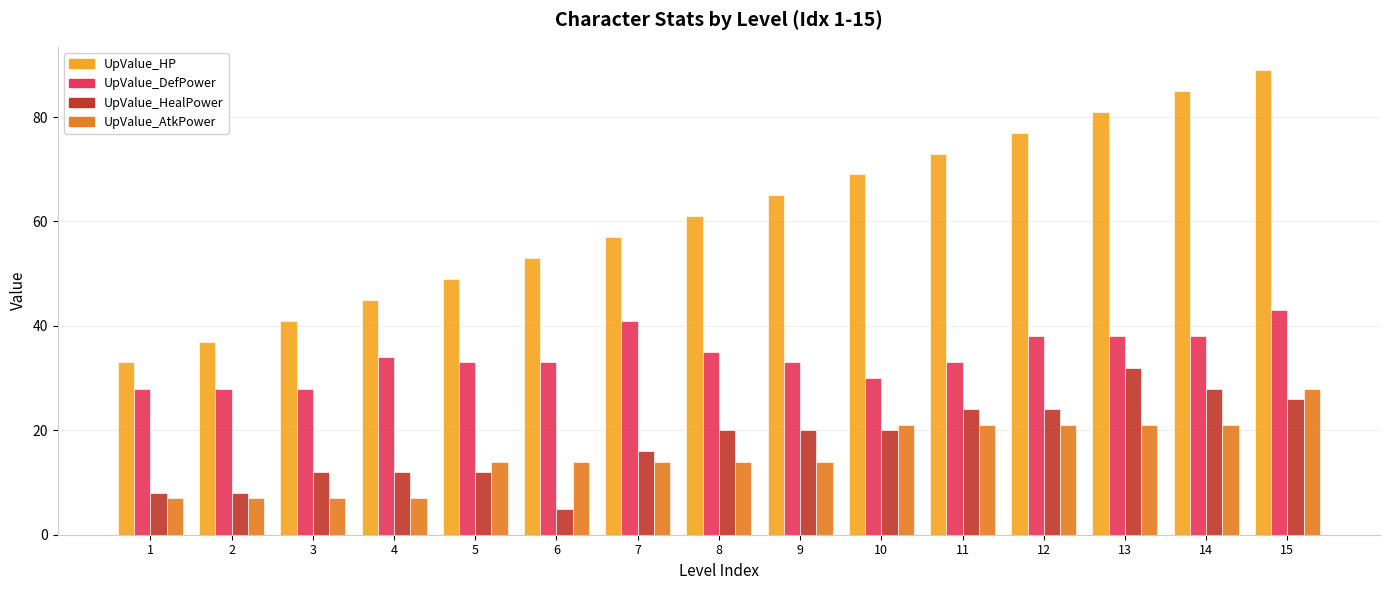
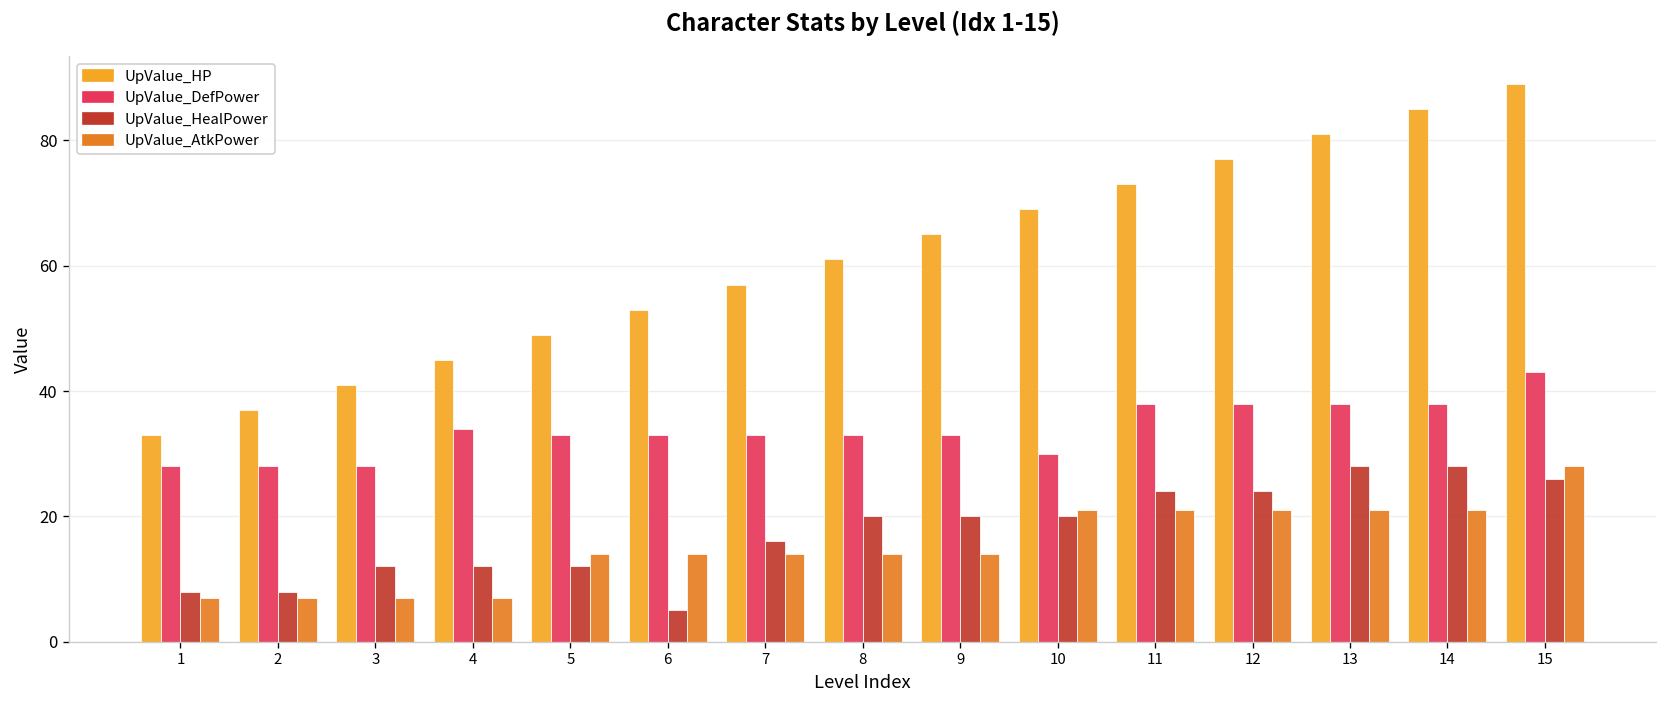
  {
    "UpValue_DefPower": {
      "1": 28,
      "2": 28,
      "3": 28,
      "4": 34,
      "5": 33,
      "6": 33,
-     "7": 41,
-     "8": 35,
+     "7": 33,
+     "8": 33,
      "9": 33,
      "10": 30,
-     "11": 33,
+     "11": 38,
      "12": 38,
      "13": 38,
      "14": 38,
      "15": 43
    },
    "UpValue_HealPower": {
      "1": 8,
      "2": 8,
      "3": 12,
      "4": 12,
      "5": 12,
      "6": 5,
      "7": 16,
      "8": 20,
      "9": 20,
      "10": 20,
      "11": 24,
      "12": 24,
-     "13": 32,
+     "13": 28,
      "14": 28,
      "15": 26
    }
  }
